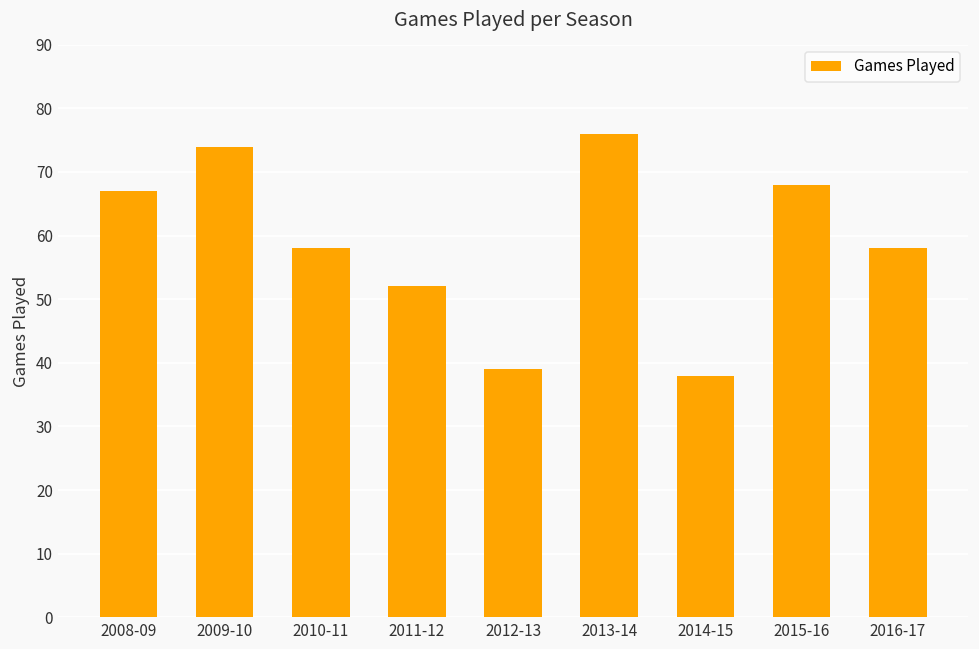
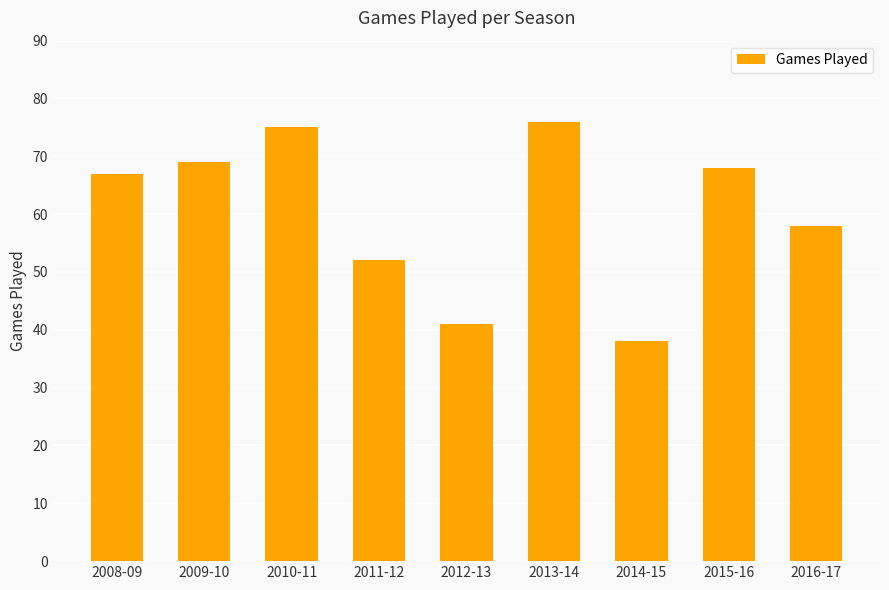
  {
    "2008-09": 67,
-   "2009-10": 74,
-   "2010-11": 58,
+   "2009-10": 69,
+   "2010-11": 75,
    "2011-12": 52,
-   "2012-13": 39,
+   "2012-13": 41,
    "2013-14": 76,
    "2014-15": 38,
    "2015-16": 68,
    "2016-17": 58
  }
